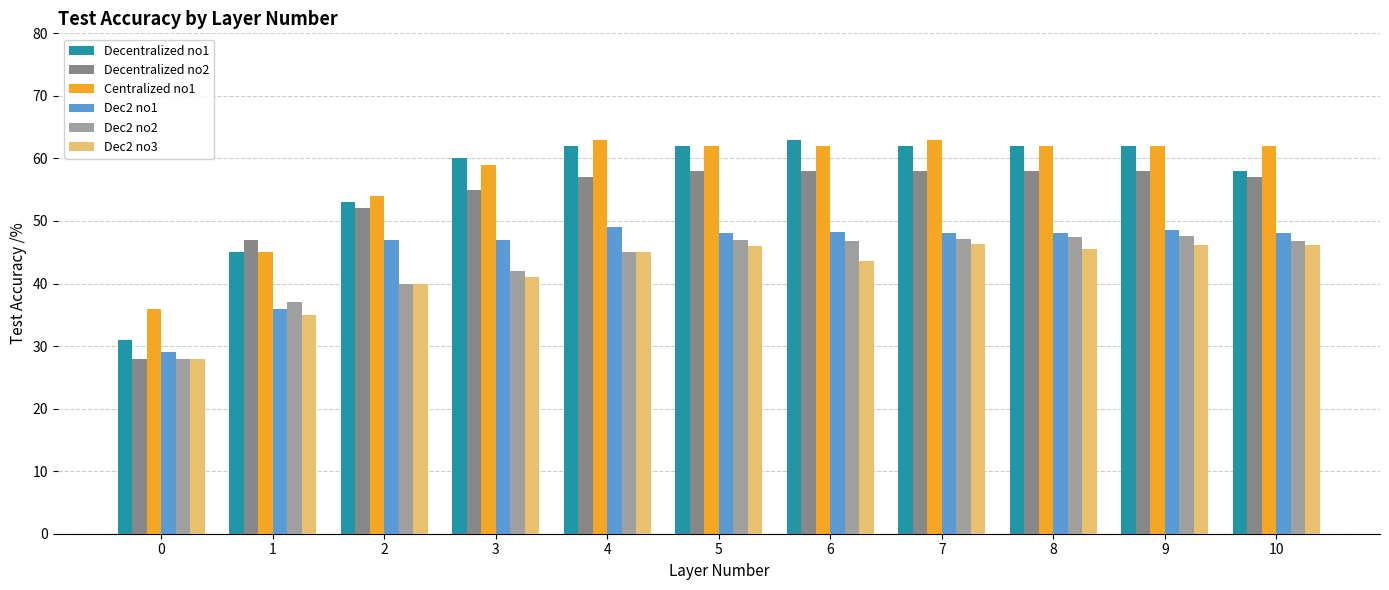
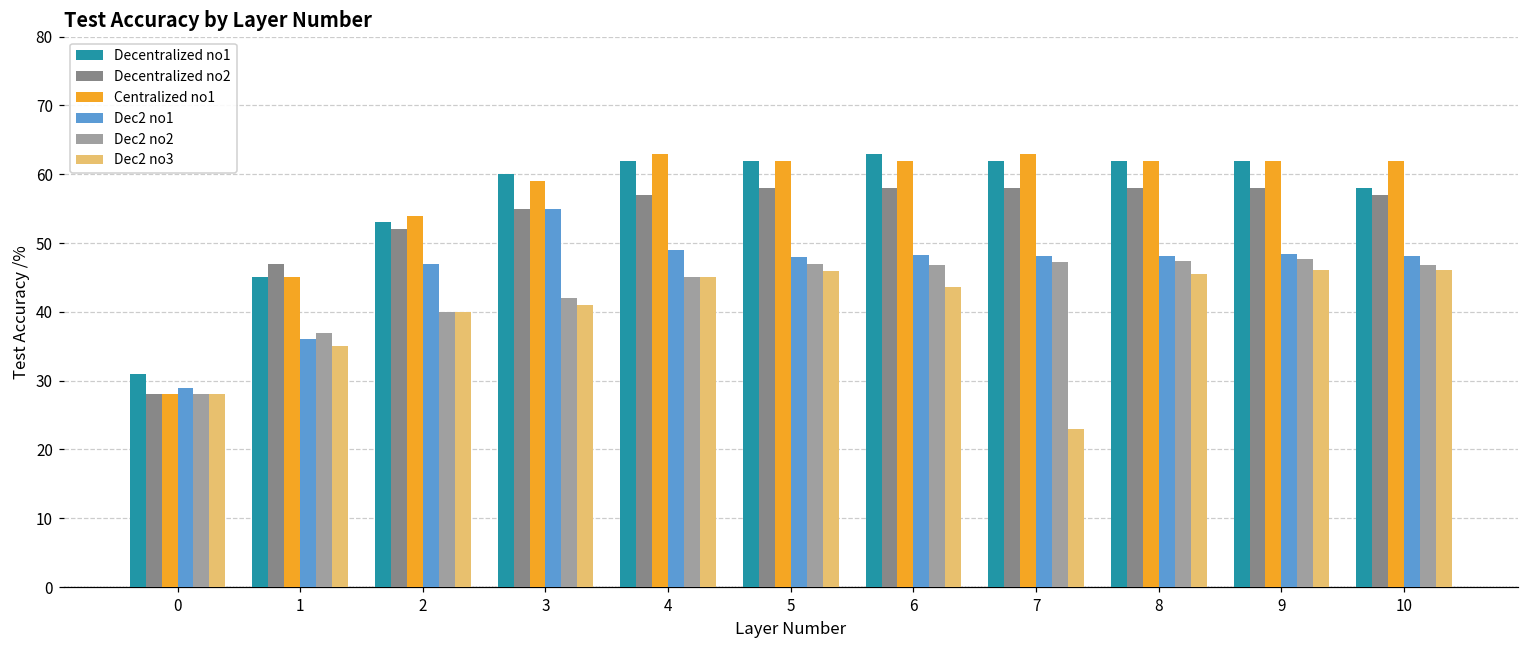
  {
    "Decentralized no1": {
      "0": 31,
      "1": 45,
      "2": 53,
      "3": 60,
      "4": 62,
      "5": 62,
      "6": 63,
      "7": 62,
      "8": 62,
      "9": 62,
      "10": 58
    },
    "Centralized no1": {
-     "0": 36,
+     "0": 28,
      "1": 45,
      "2": 54,
      "3": 59,
      "4": 63,
      "5": 62,
      "6": 62,
      "7": 63,
      "8": 62,
      "9": 62,
      "10": 62
    },
    "Dec2 no1": {
      "0": 29,
      "1": 36,
      "2": 47,
-     "3": 47,
+     "3": 55,
      "4": 49,
      "5": 48,
      "6": 48,
      "7": 48,
      "8": 48,
      "9": 48,
      "10": 48
    },
    "Dec2 no3": {
      "0": 28,
      "1": 35,
      "2": 40,
      "3": 41,
      "4": 45,
      "5": 46,
      "6": 44,
-     "7": 46,
+     "7": 23,
      "8": 45,
      "9": 46,
      "10": 46
    }
  }
